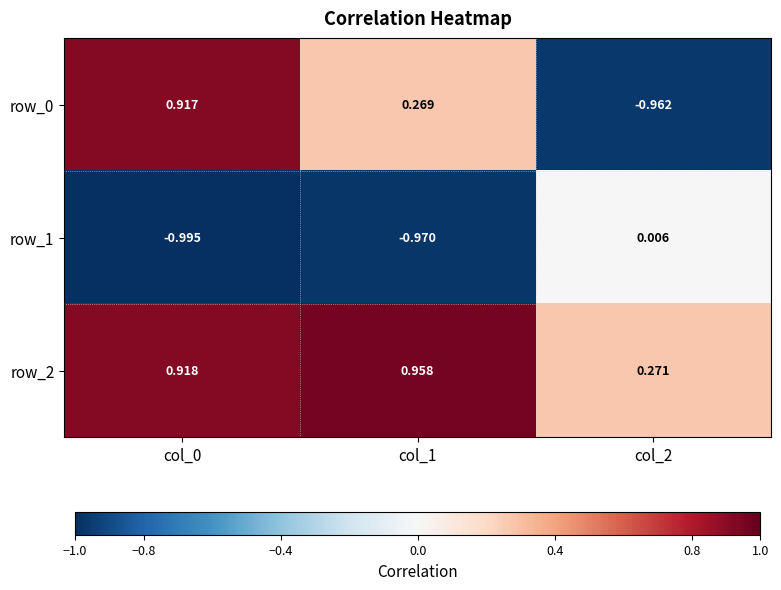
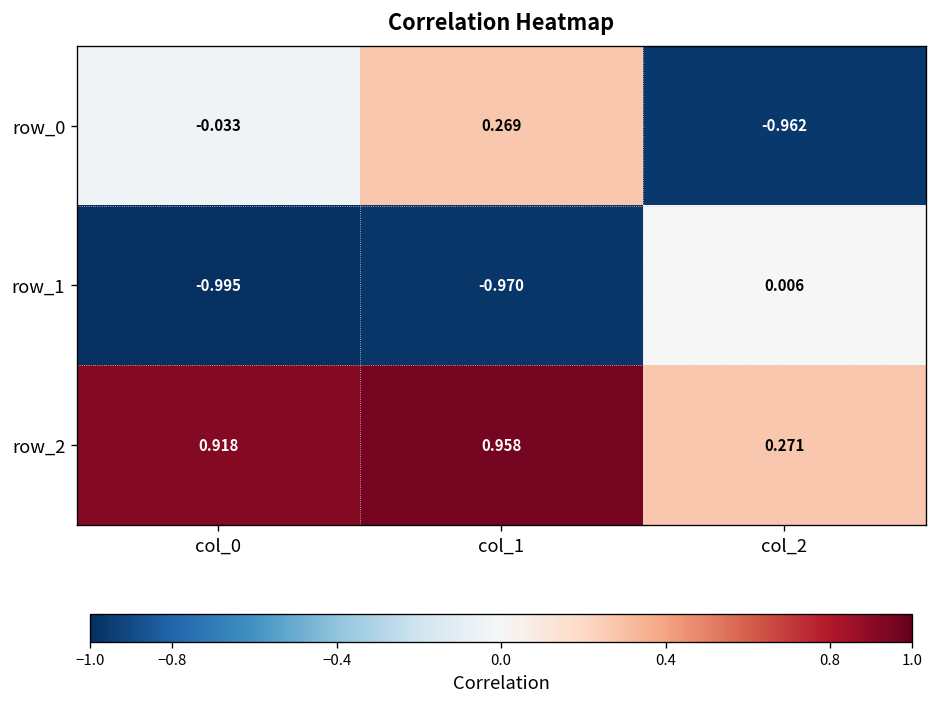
  {
    "row_0": {
-     "col_0": 0.917,
+     "col_0": -0.033,
      "col_1": 0.269,
      "col_2": -0.962
    },
    "row_1": {
      "col_0": -0.995,
      "col_1": -0.970,
      "col_2": 0.006
    },
    "row_2": {
      "col_0": 0.918,
      "col_1": 0.958,
      "col_2": 0.271
    }
  }
